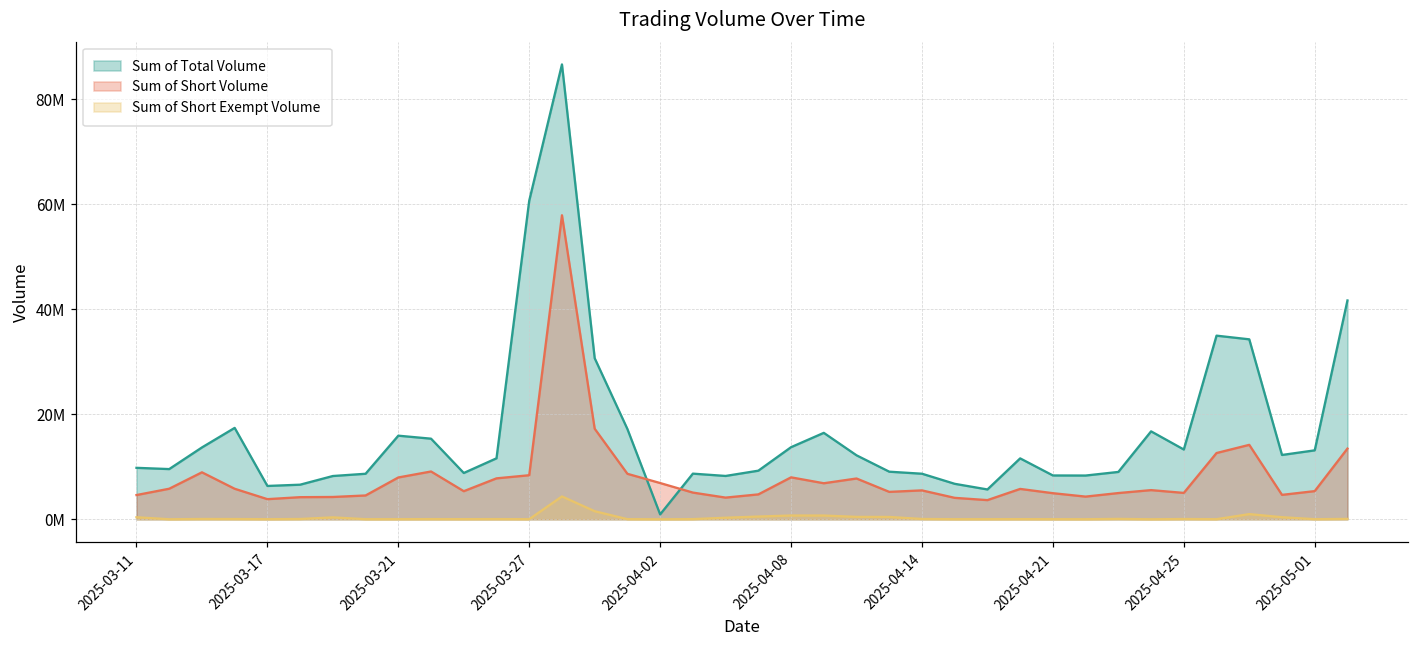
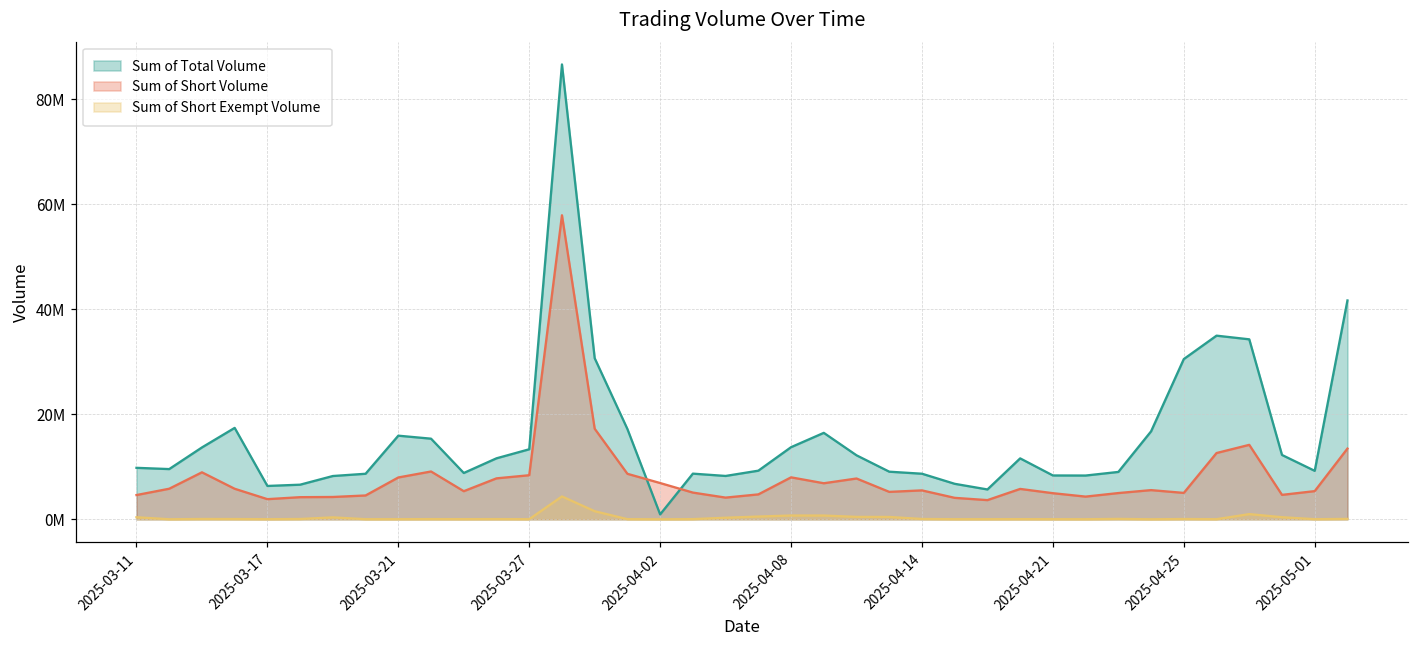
  {
    "Sum of Total Volume": {
      "2025-03-11": 10000000,
      "2025-03-17": 6000000,
      "2025-03-21": 16000000,
-     "2025-03-27": 61000000,
+     "2025-03-27": 13000000,
      "2025-04-02": 1000000,
      "2025-04-08": 14000000,
      "2025-04-14": 9000000,
      "2025-04-21": 8000000,
-     "2025-04-25": 13000000,
-     "2025-05-01": 13000000
+     "2025-04-25": 31000000,
+     "2025-05-01": 9000000
    }
  }
